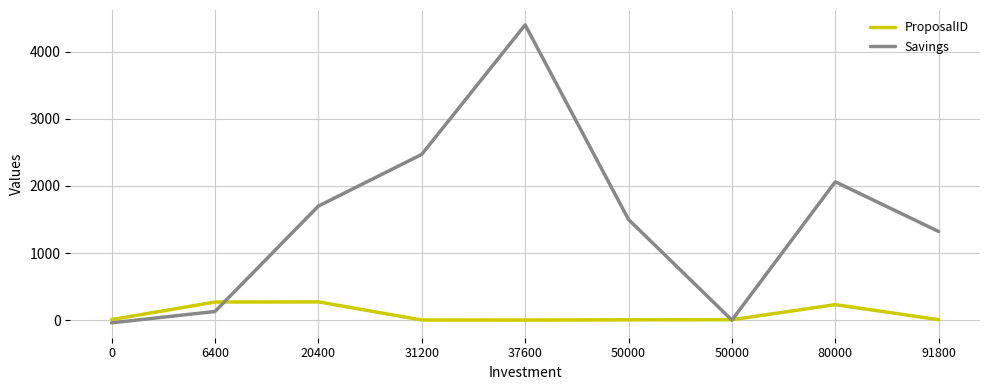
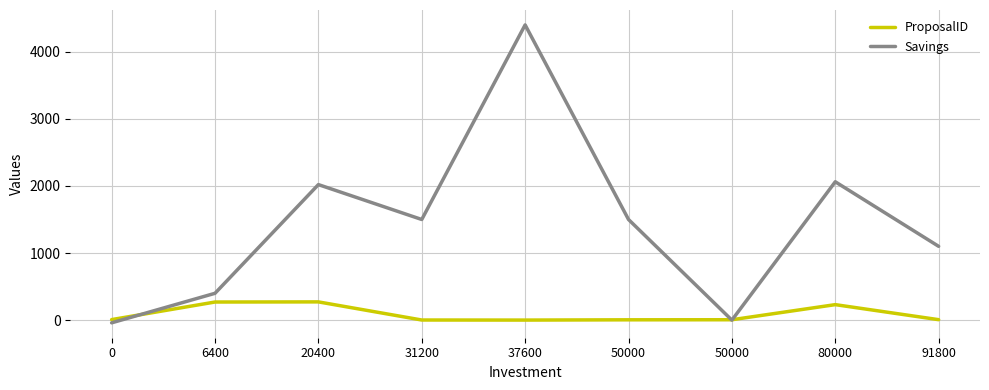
  {
    "ProposalID": {
      "0": 0,
      "6400": 300,
      "20400": 300,
      "31200": 0,
      "37600": 0,
      "80000": 200,
      "91800": 0
    },
    "Savings": {
      "0": 0,
-     "6400": 100,
-     "20400": 1700,
-     "31200": 2500,
+     "6400": 400,
+     "20400": 2000,
+     "31200": 1500,
      "37600": 4400,
      "80000": 2100,
-     "91800": 1300
+     "91800": 1100
    }
  }
